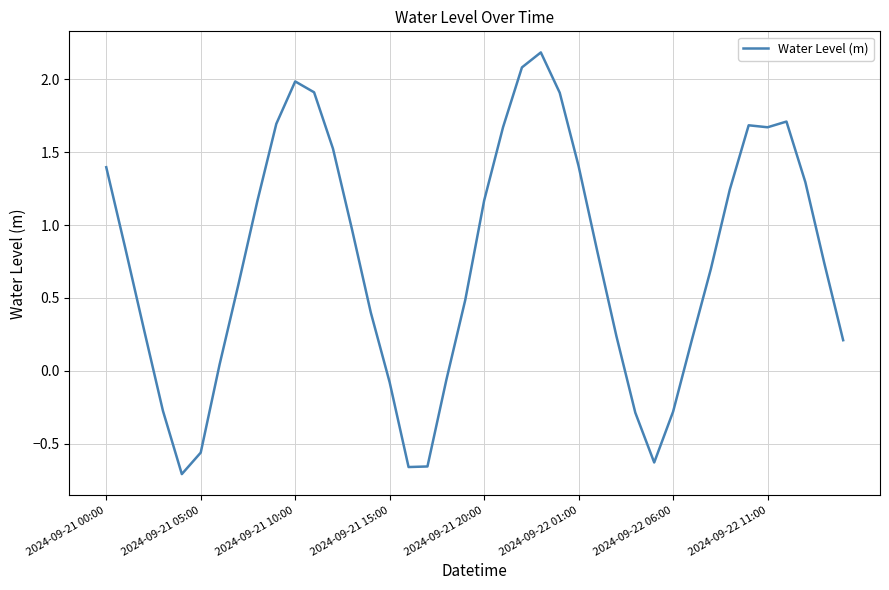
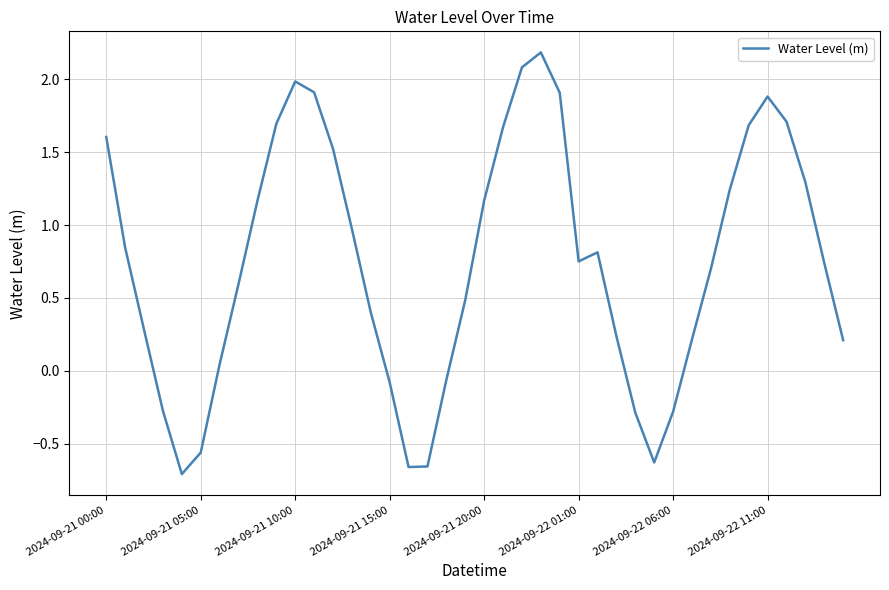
  {
-   "2024-09-21 00:00": 1.40,
+   "2024-09-21 00:00": 1.60,
    "2024-09-21 05:00": -0.56,
    "2024-09-21 10:00": 1.98,
    "2024-09-21 15:00": -0.08,
    "2024-09-21 20:00": 1.17,
-   "2024-09-22 01:00": 1.40,
+   "2024-09-22 01:00": 0.75,
    "2024-09-22 06:00": -0.28,
-   "2024-09-22 11:00": 1.67
+   "2024-09-22 11:00": 1.88
  }
